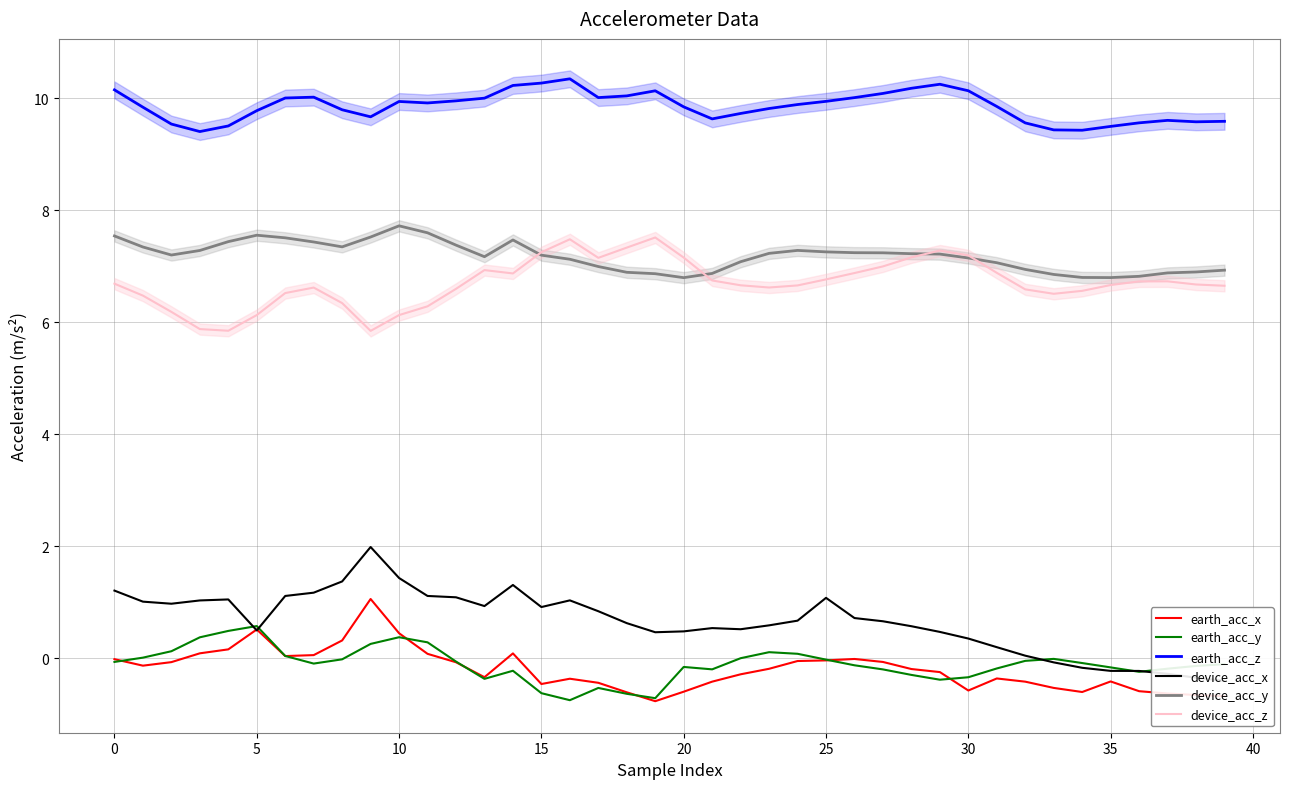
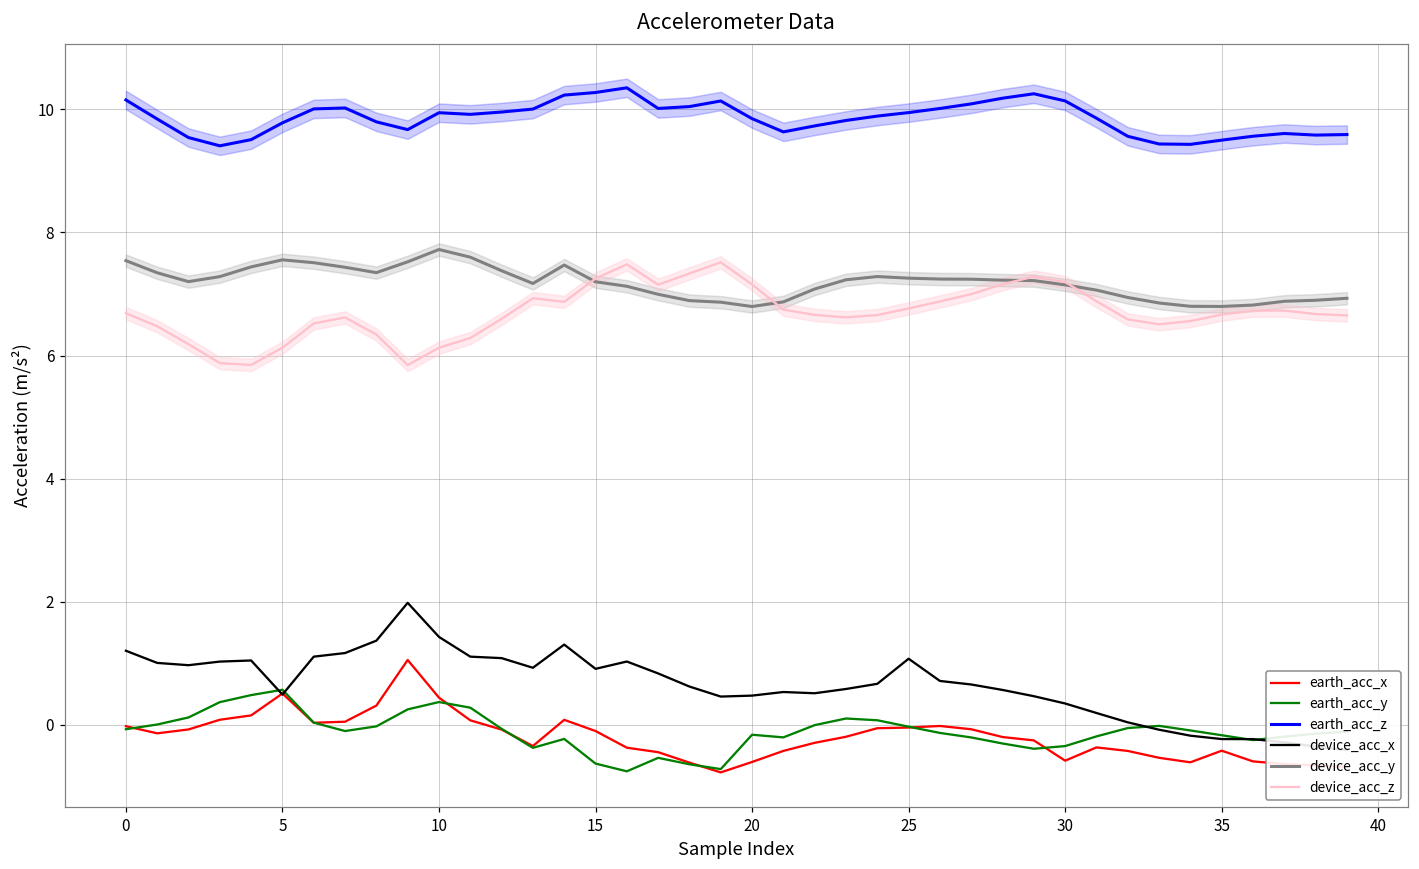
  {
    "earth_acc_x": {
      "0": 0.0,
      "10": 0.4,
-     "15": -0.5,
+     "15": -0.1,
      "20": -0.6,
      "30": -0.6,
      "35": -0.4
    },
    "earth_acc_y": {
      "0": -0.1,
      "5": 0.6,
      "10": 0.4,
      "15": -0.6,
      "20": -0.2,
      "30": -0.3,
      "35": -0.2
    },
    "device_acc_x": {
      "0": 1.2,
      "10": 1.4,
      "15": 0.9,
      "20": 0.5,
      "25": 1.1,
      "30": 0.3,
      "35": -0.2
    }
  }
